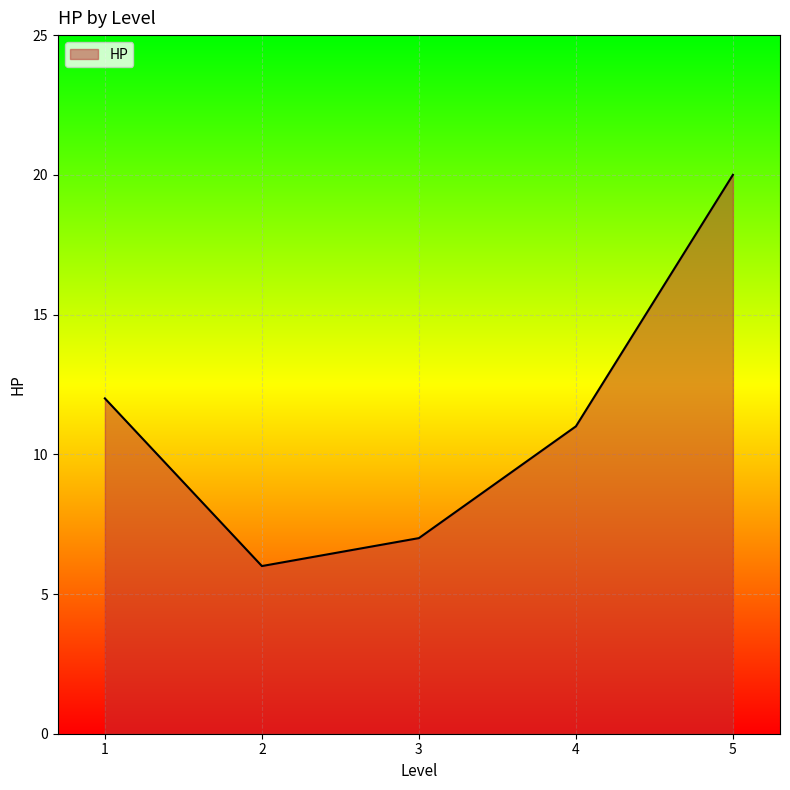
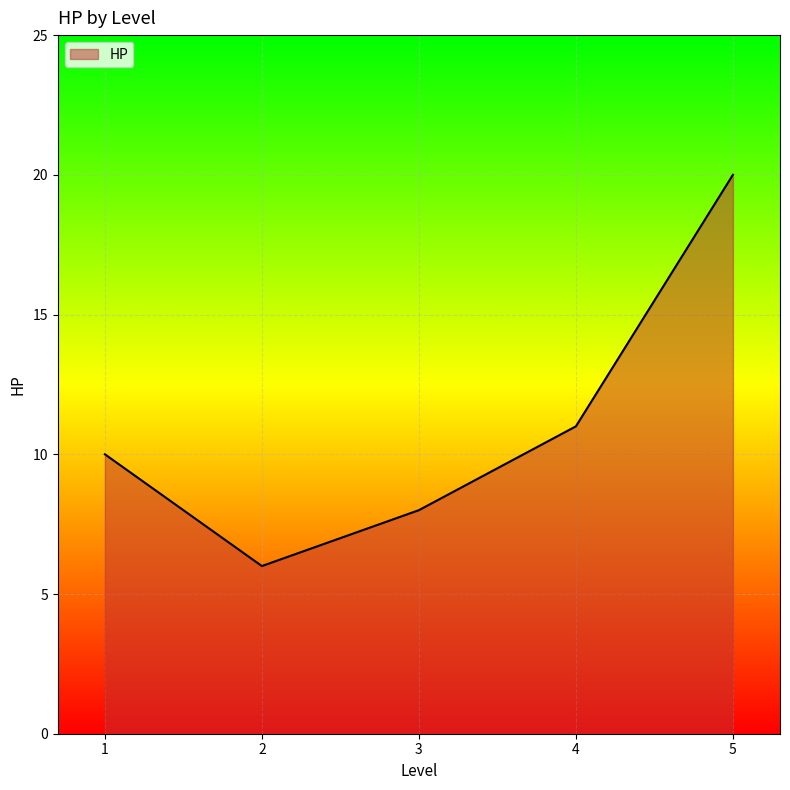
  {
-   "1": 12,
+   "1": 10,
    "2": 6,
-   "3": 7,
+   "3": 8,
    "4": 11,
    "5": 20
  }
